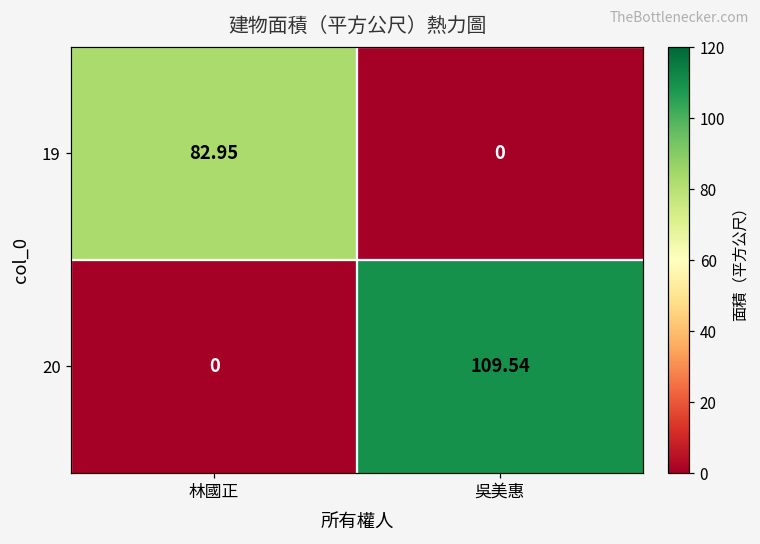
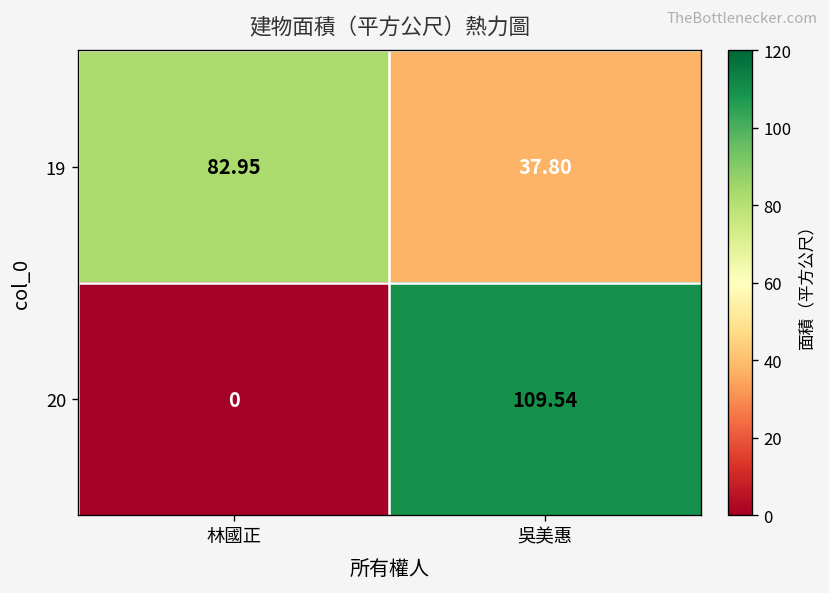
  {
    "19": {
      "林國正": 82.95,
-     "吳美惠": 0
+     "吳美惠": 37.80
    },
    "20": {
      "林國正": 0,
      "吳美惠": 109.54
    }
  }
